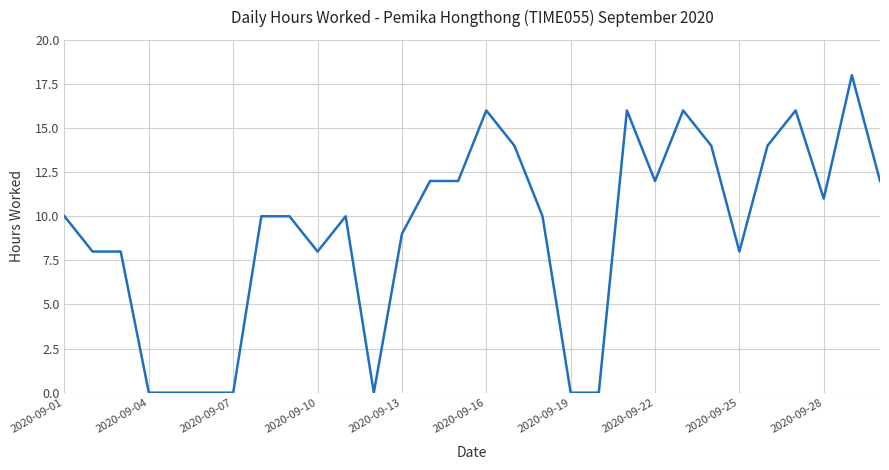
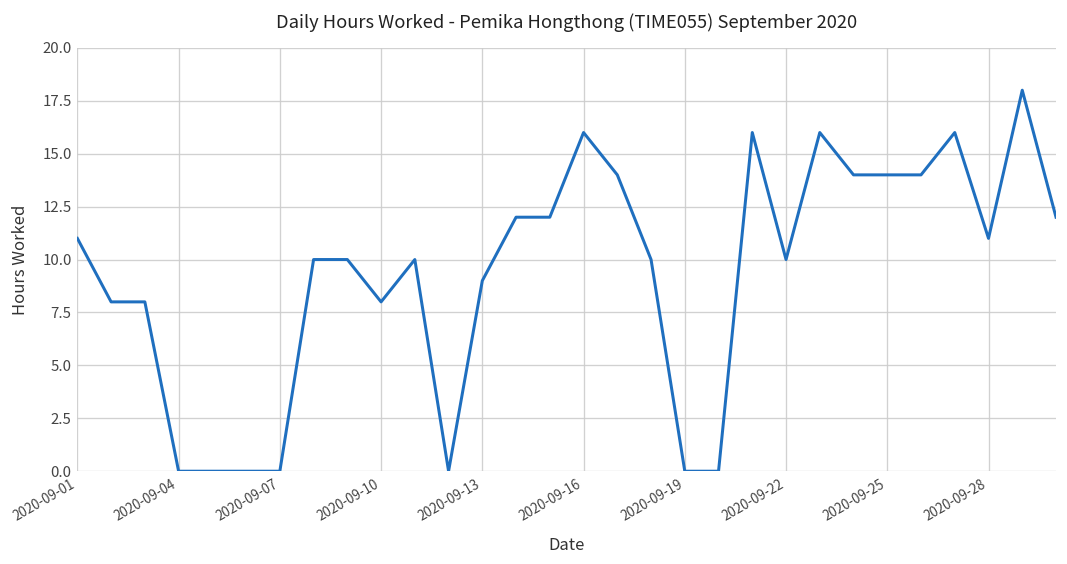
  {
-   "2020-09-01": 10,
+   "2020-09-01": 11,
    "2020-09-04": 0,
    "2020-09-07": 0,
    "2020-09-10": 8,
    "2020-09-13": 9,
    "2020-09-16": 16,
    "2020-09-19": 0,
-   "2020-09-22": 12,
-   "2020-09-25": 8,
+   "2020-09-22": 10,
+   "2020-09-25": 14,
    "2020-09-28": 11
  }
